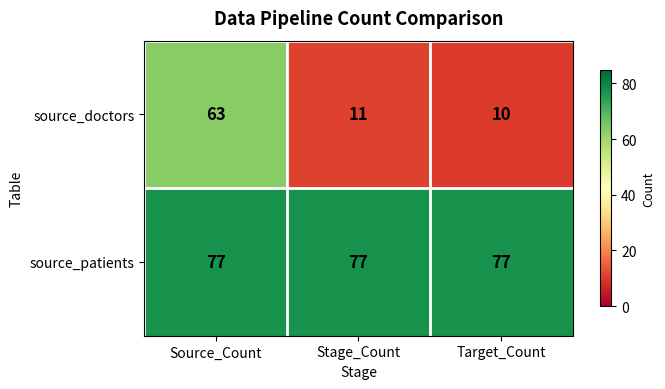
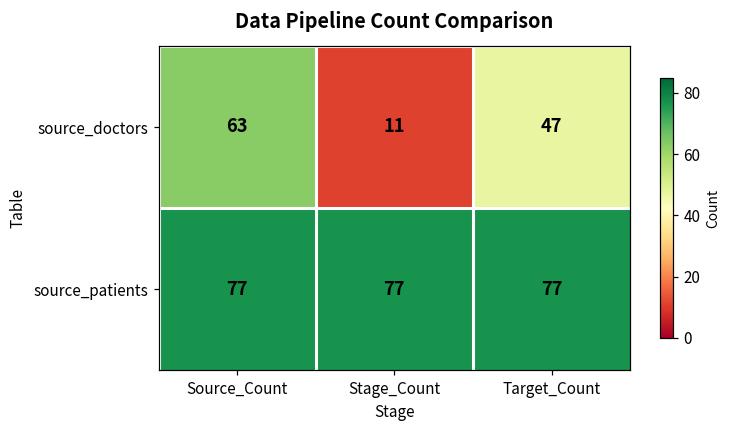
  {
    "source_doctors": {
      "Source_Count": 63,
      "Stage_Count": 11,
-     "Target_Count": 10
+     "Target_Count": 47
    },
    "source_patients": {
      "Source_Count": 77,
      "Stage_Count": 77,
      "Target_Count": 77
    }
  }
